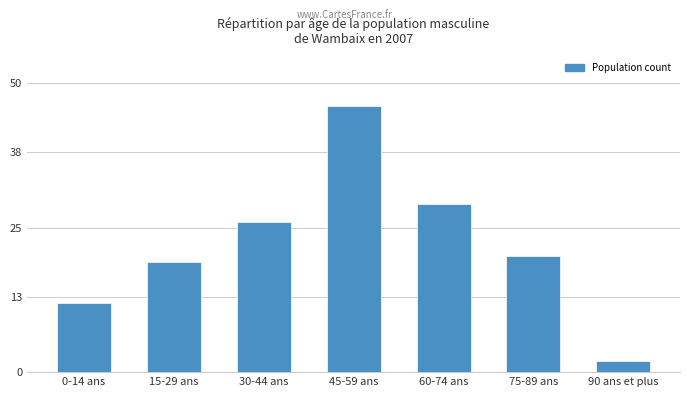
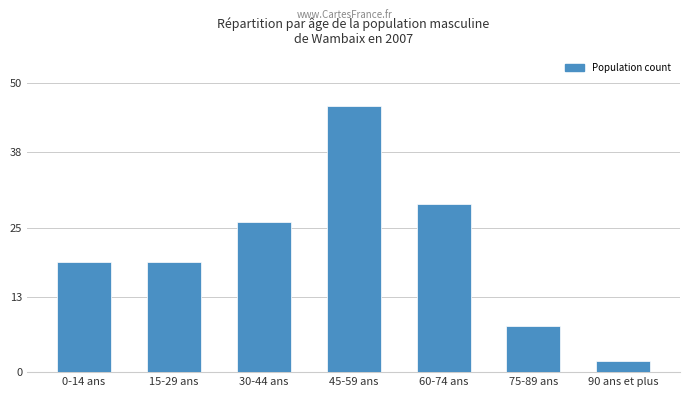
  {
-   "0-14 ans": 12,
+   "0-14 ans": 19,
    "15-29 ans": 19,
    "30-44 ans": 26,
    "45-59 ans": 46,
    "60-74 ans": 29,
-   "75-89 ans": 20,
+   "75-89 ans": 8,
    "90 ans et plus": 2
  }
